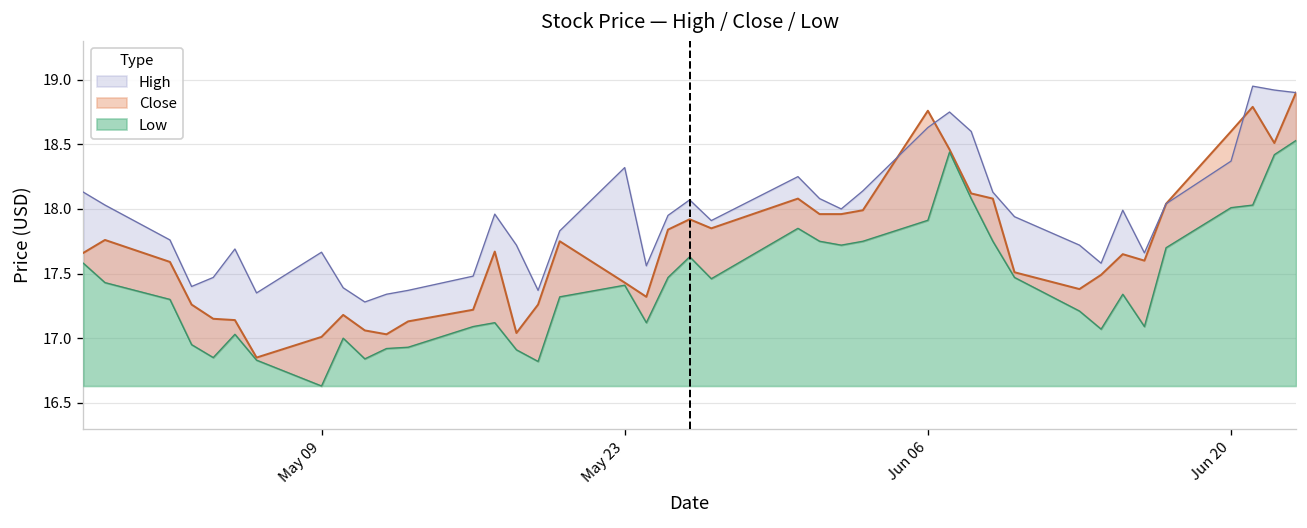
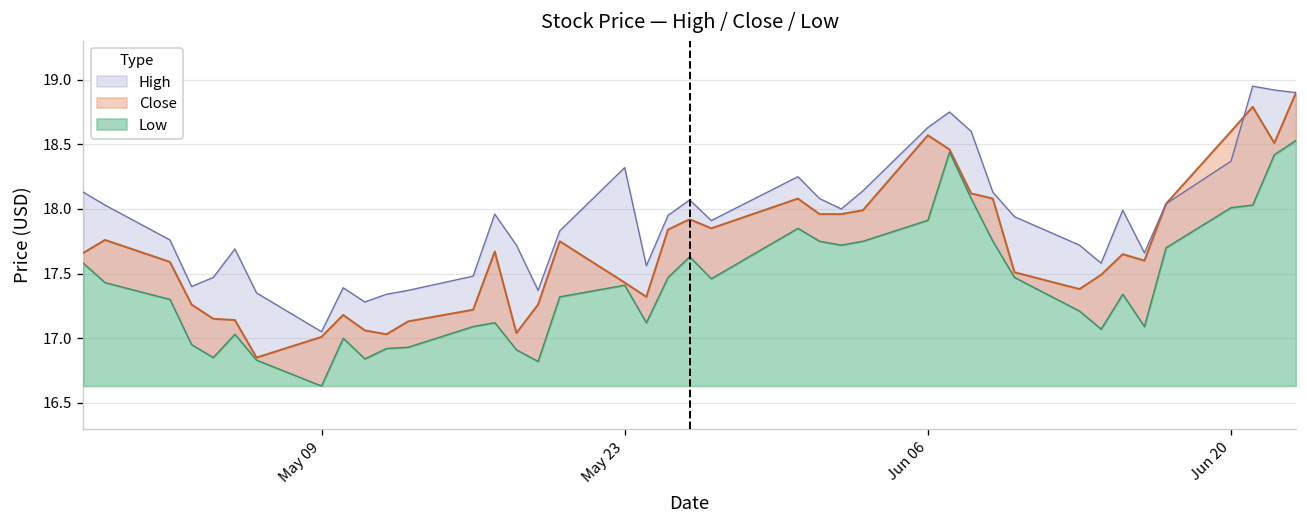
  {
    "Close": {
      "May 09": 17.01,
-     "Jun 06": 18.76,
+     "Jun 06": 18.57,
      "Jun 20": 18.60
    },
    "High": {
-     "May 09": 17.67,
+     "May 09": 17.05,
      "May 23": 18.32,
      "Jun 06": 18.63,
      "Jun 20": 18.37
    },
    "Low": {
      "May 09": 16.63,
      "Jun 06": 17.91,
      "Jun 20": 18.01
    }
  }
